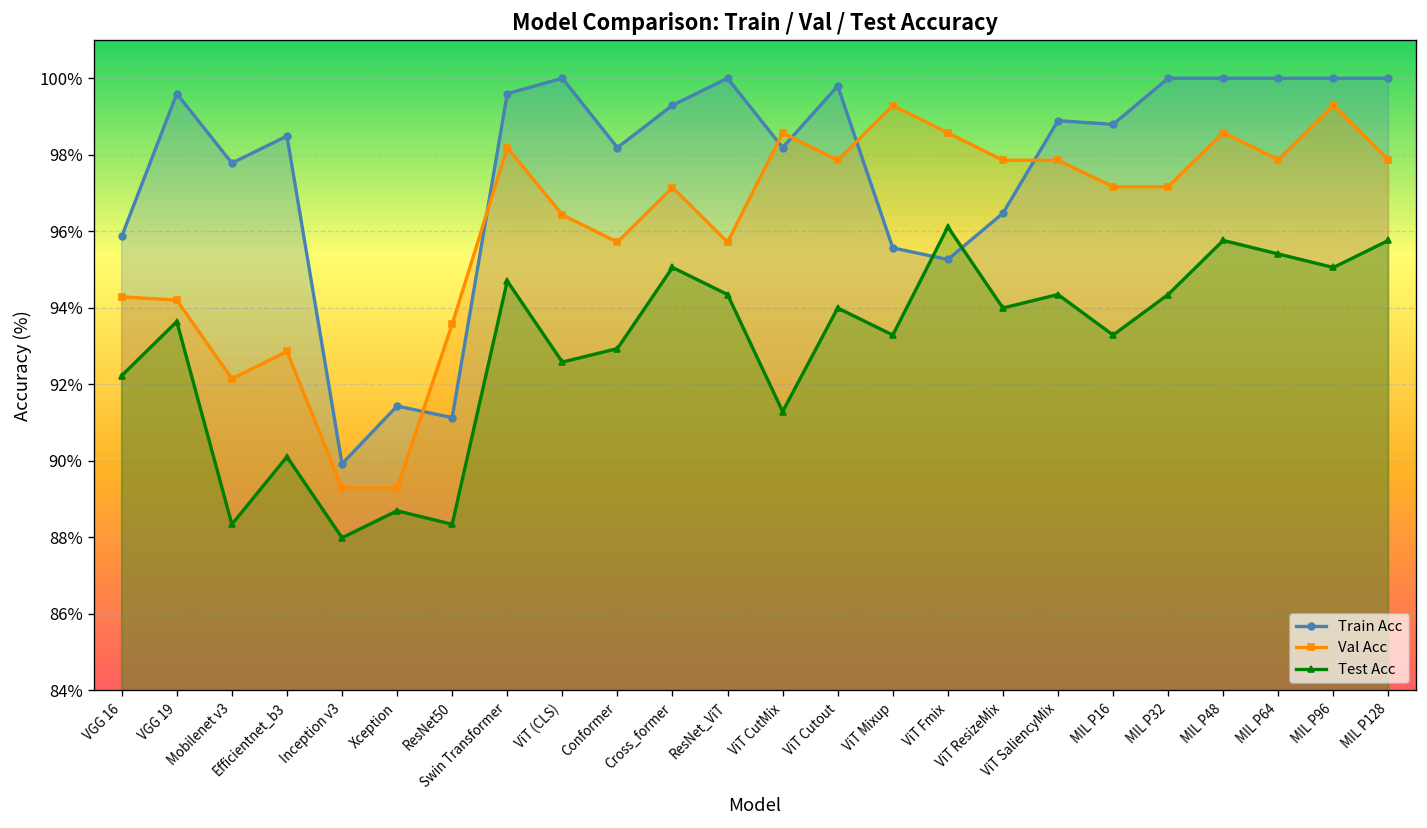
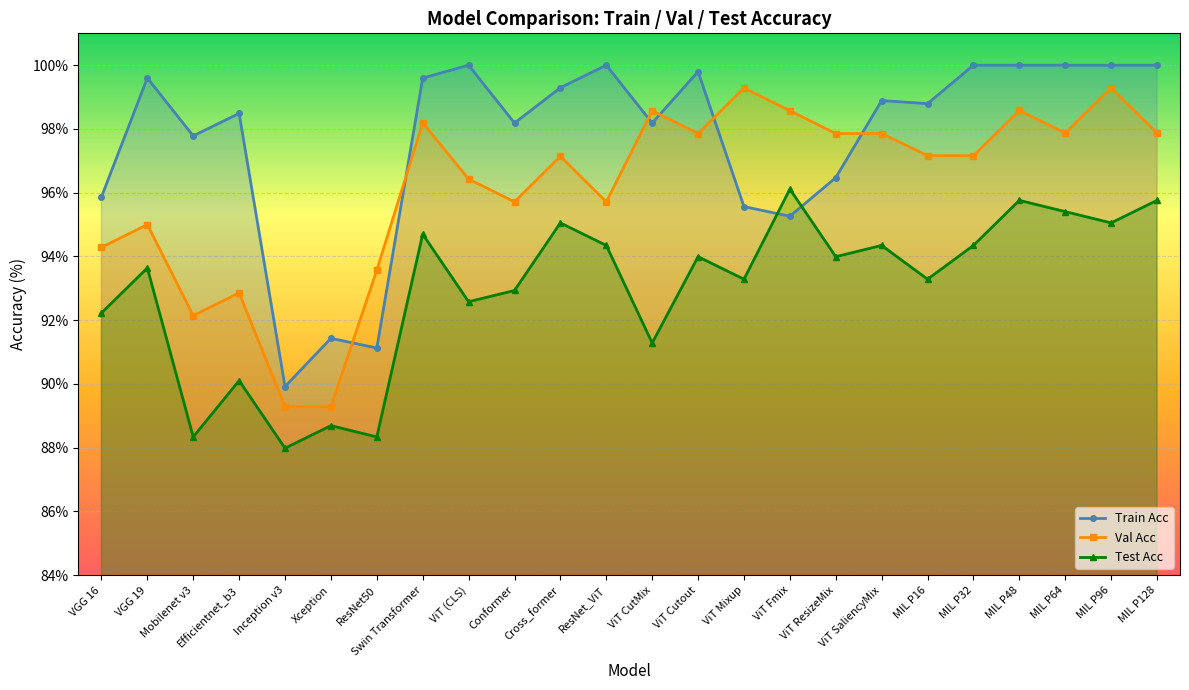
  {
    "Train Acc": {
      "VGG 16": "95.9%",
      "VGG 19": "99.6%",
      "Mobilenet v3": "97.8%",
      "Efficientnet_b3": "98.5%",
      "Inception v3": "89.9%",
      "Xception": "91.4%",
      "ResNet50": "91.1%",
      "Swin Transformer": "99.6%",
      "ViT (CLS)": "100.0%",
      "Conformer": "98.2%",
      "Cross_former": "99.3%",
      "ResNet_ViT": "100.0%",
      "ViT CutMix": "98.2%",
      "ViT Cutout": "99.8%",
      "ViT Mixup": "95.6%",
      "ViT Fmix": "95.3%",
      "ViT ResizeMix": "96.5%",
      "ViT SaliencyMix": "98.9%",
      "MIL P16": "98.8%",
      "MIL P32": "100.0%",
      "MIL P48": "100.0%",
      "MIL P64": "100.0%",
      "MIL P96": "100.0%",
      "MIL P128": "100.0%"
    },
    "Val Acc": {
      "VGG 16": "94.3%",
-     "VGG 19": "94.2%",
+     "VGG 19": "95.0%",
      "Mobilenet v3": "92.1%",
      "Efficientnet_b3": "92.9%",
      "Inception v3": "89.3%",
      "Xception": "89.3%",
      "ResNet50": "93.6%",
      "Swin Transformer": "98.2%",
      "ViT (CLS)": "96.4%",
      "Conformer": "95.7%",
      "Cross_former": "97.1%",
      "ResNet_ViT": "95.7%",
      "ViT CutMix": "98.6%",
      "ViT Cutout": "97.9%",
      "ViT Mixup": "99.3%",
      "ViT Fmix": "98.6%",
      "ViT ResizeMix": "97.9%",
      "ViT SaliencyMix": "97.9%",
      "MIL P16": "97.2%",
      "MIL P32": "97.2%",
      "MIL P48": "98.6%",
      "MIL P64": "97.9%",
      "MIL P96": "99.3%",
      "MIL P128": "97.9%"
    },
    "Test Acc": {
      "VGG 16": "92.2%",
      "VGG 19": "93.6%",
      "Mobilenet v3": "88.3%",
      "Efficientnet_b3": "90.1%",
      "Inception v3": "88.0%",
      "Xception": "88.7%",
      "ResNet50": "88.3%",
      "Swin Transformer": "94.7%",
      "ViT (CLS)": "92.6%",
      "Conformer": "92.9%",
      "Cross_former": "95.1%",
      "ResNet_ViT": "94.3%",
      "ViT CutMix": "91.3%",
      "ViT Cutout": "94.0%",
      "ViT Mixup": "93.3%",
      "ViT Fmix": "96.1%",
      "ViT ResizeMix": "94.0%",
      "ViT SaliencyMix": "94.3%",
      "MIL P16": "93.3%",
      "MIL P32": "94.3%",
      "MIL P48": "95.8%",
      "MIL P64": "95.4%",
      "MIL P96": "95.1%",
      "MIL P128": "95.8%"
    }
  }
